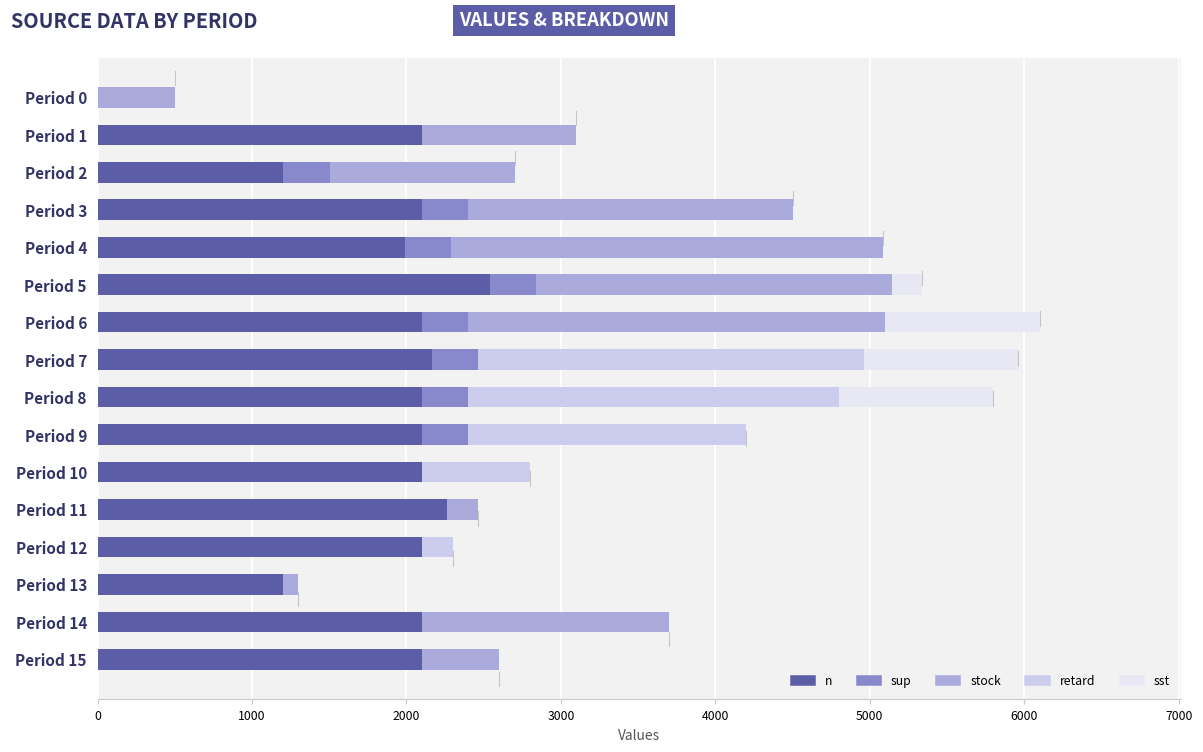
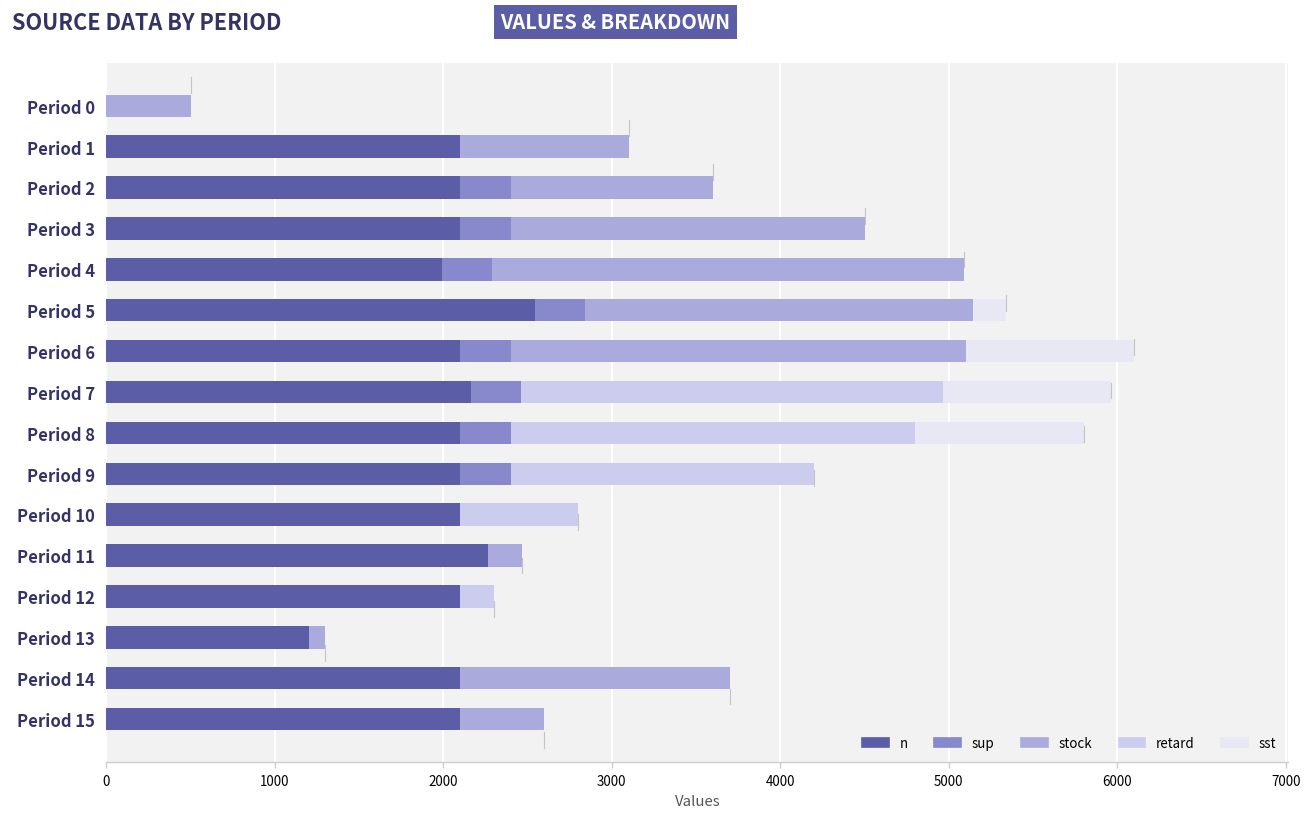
  {
    "n": {
      "Period 0": 0,
      "Period 1": 2100,
-     "Period 2": 1200,
+     "Period 2": 2100,
      "Period 3": 2100,
      "Period 4": 1990,
      "Period 5": 2540,
      "Period 6": 2100,
      "Period 7": 2160,
      "Period 8": 2100,
      "Period 9": 2100,
      "Period 10": 2100,
      "Period 11": 2260,
      "Period 12": 2100,
      "Period 13": 1200,
      "Period 14": 2100,
      "Period 15": 2100
    }
  }
